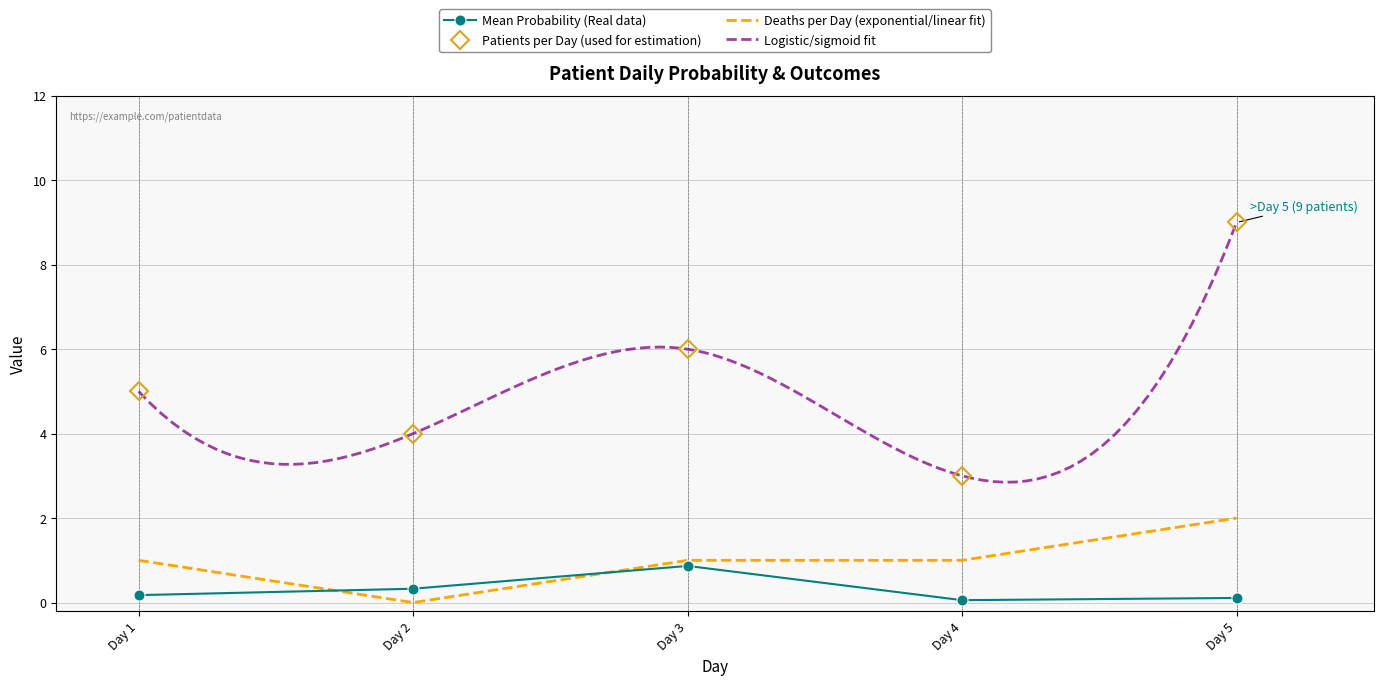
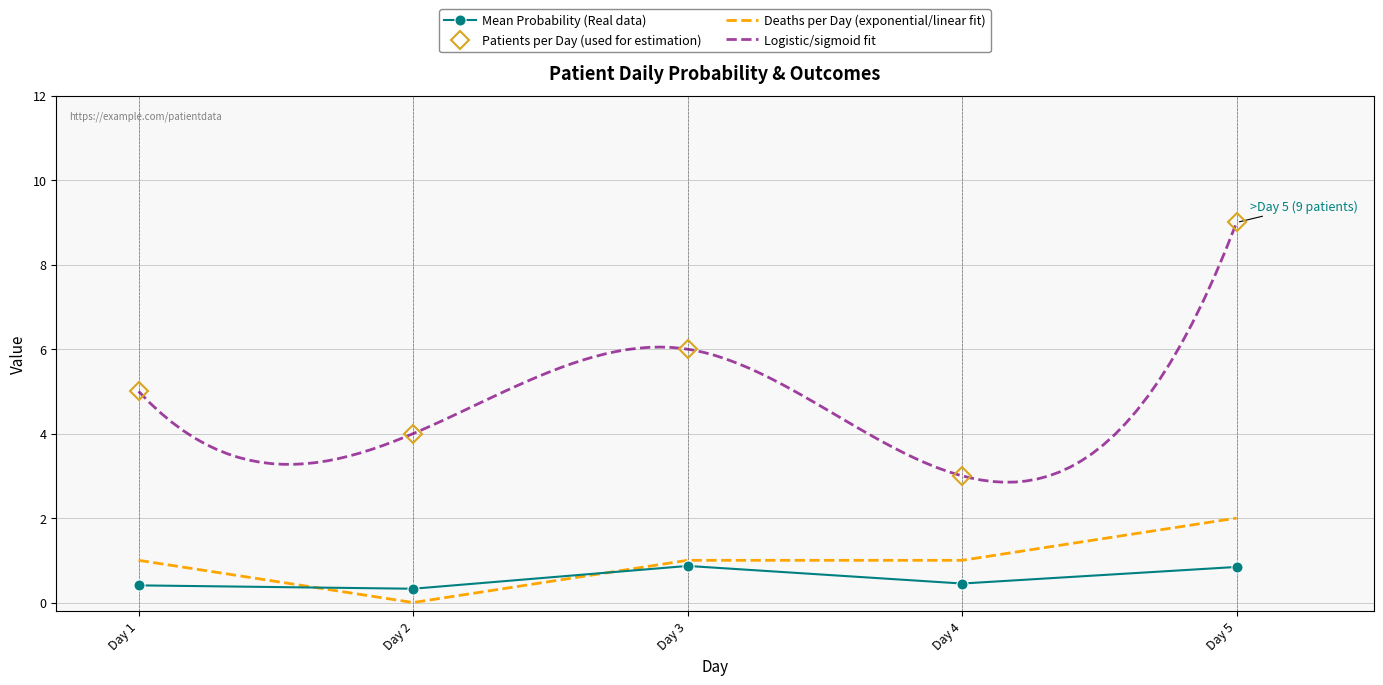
  {
    "Mean Probability (Real data)": {
-     "Day 1": 0.2,
+     "Day 1": 0.4,
      "Day 2": 0.3,
      "Day 3": 0.9,
-     "Day 4": 0.1,
-     "Day 5": 0.1
+     "Day 4": 0.5,
+     "Day 5": 0.8
    }
  }
